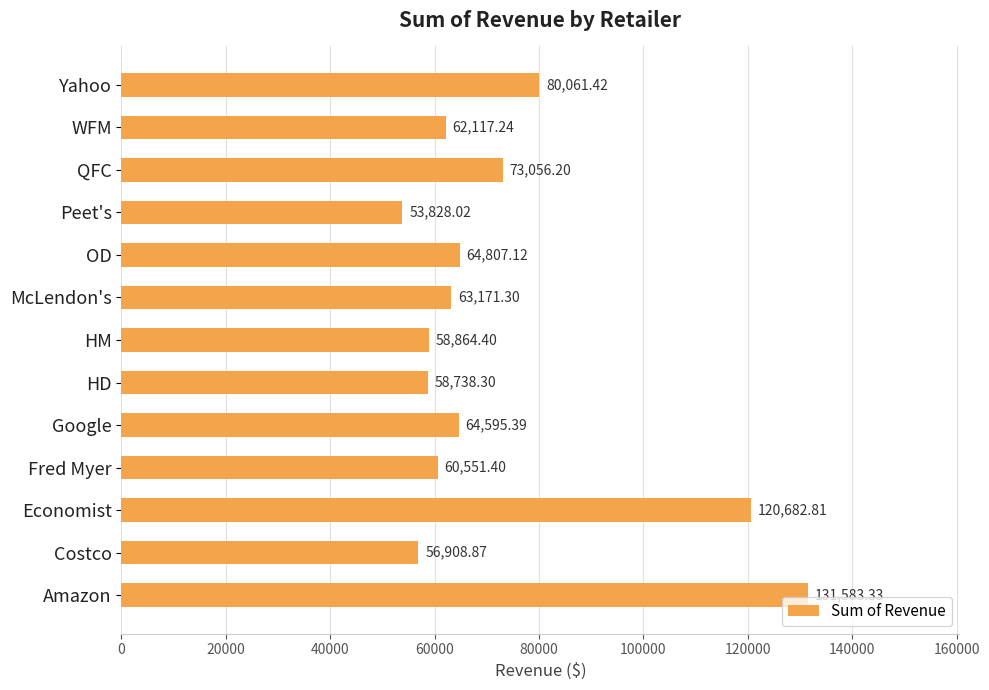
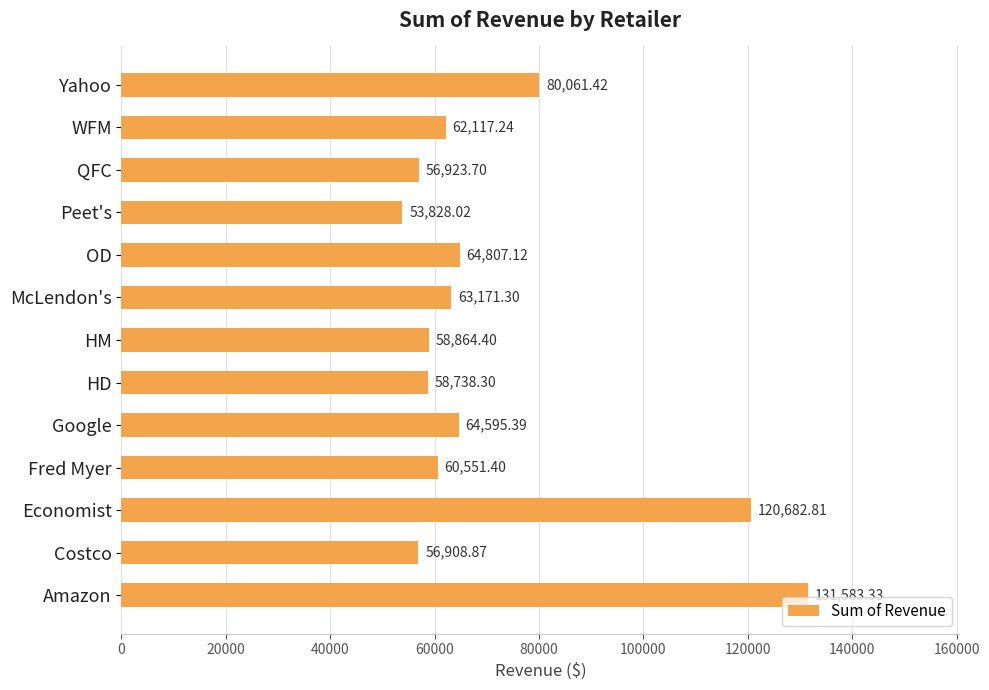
  {
    "Yahoo": "80,061.42",
    "WFM": "62,117.24",
-   "QFC": "73,056.20",
+   "QFC": "56,923.70",
    "Peet's": "53,828.02",
    "OD": "64,807.12",
    "McLendon's": "63,171.30",
    "HM": "58,864.40",
    "HD": "58,738.30",
    "Google": "64,595.39",
    "Fred Myer": "60,551.40",
    "Economist": "120,682.81",
    "Costco": "56,908.87"
  }
